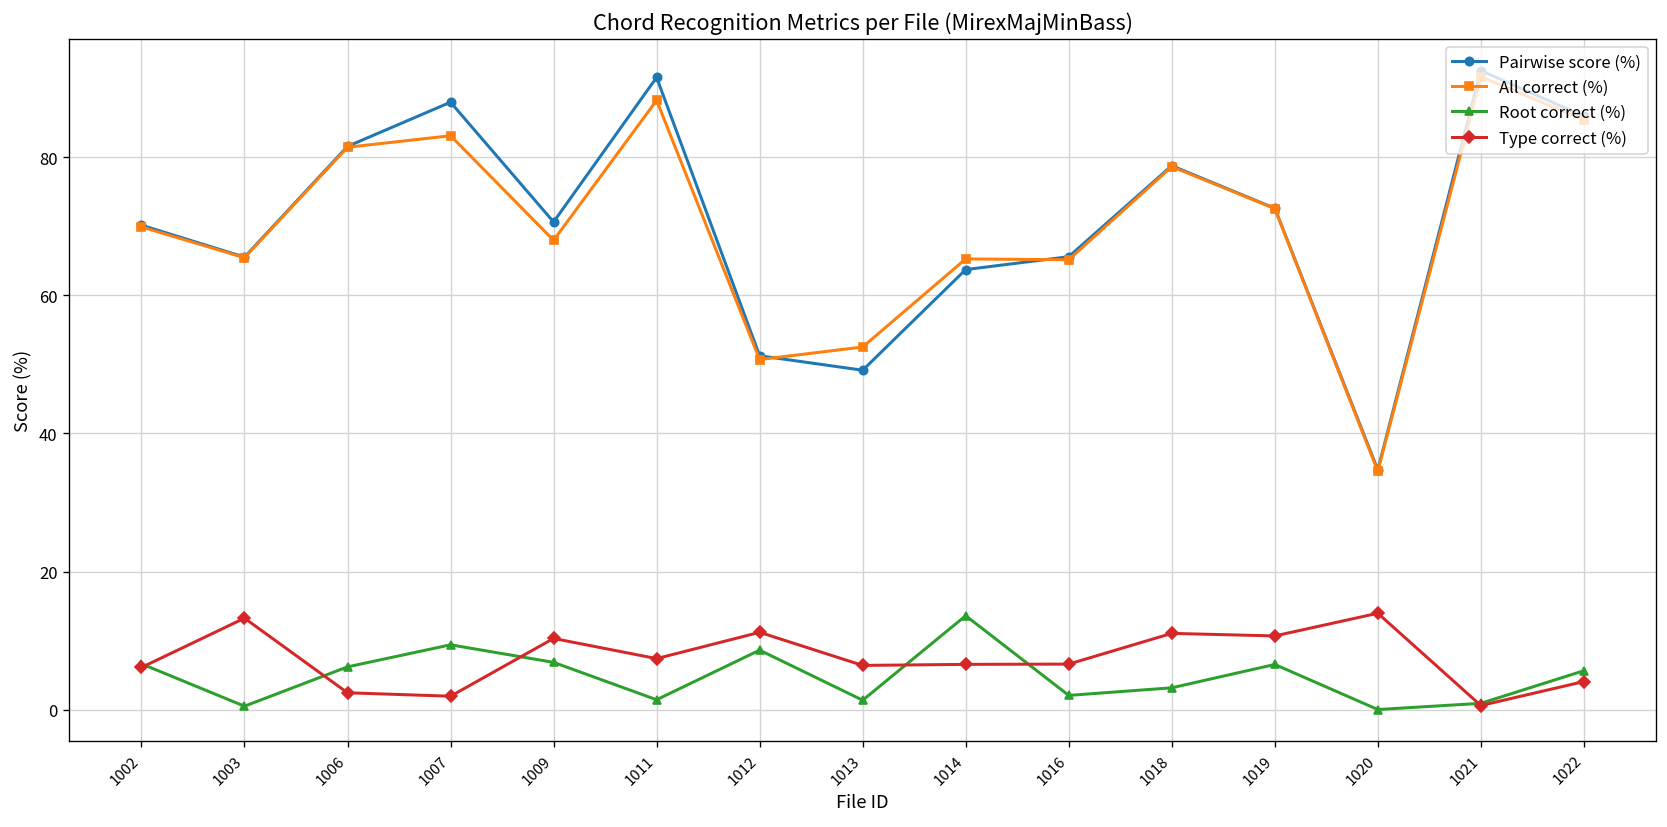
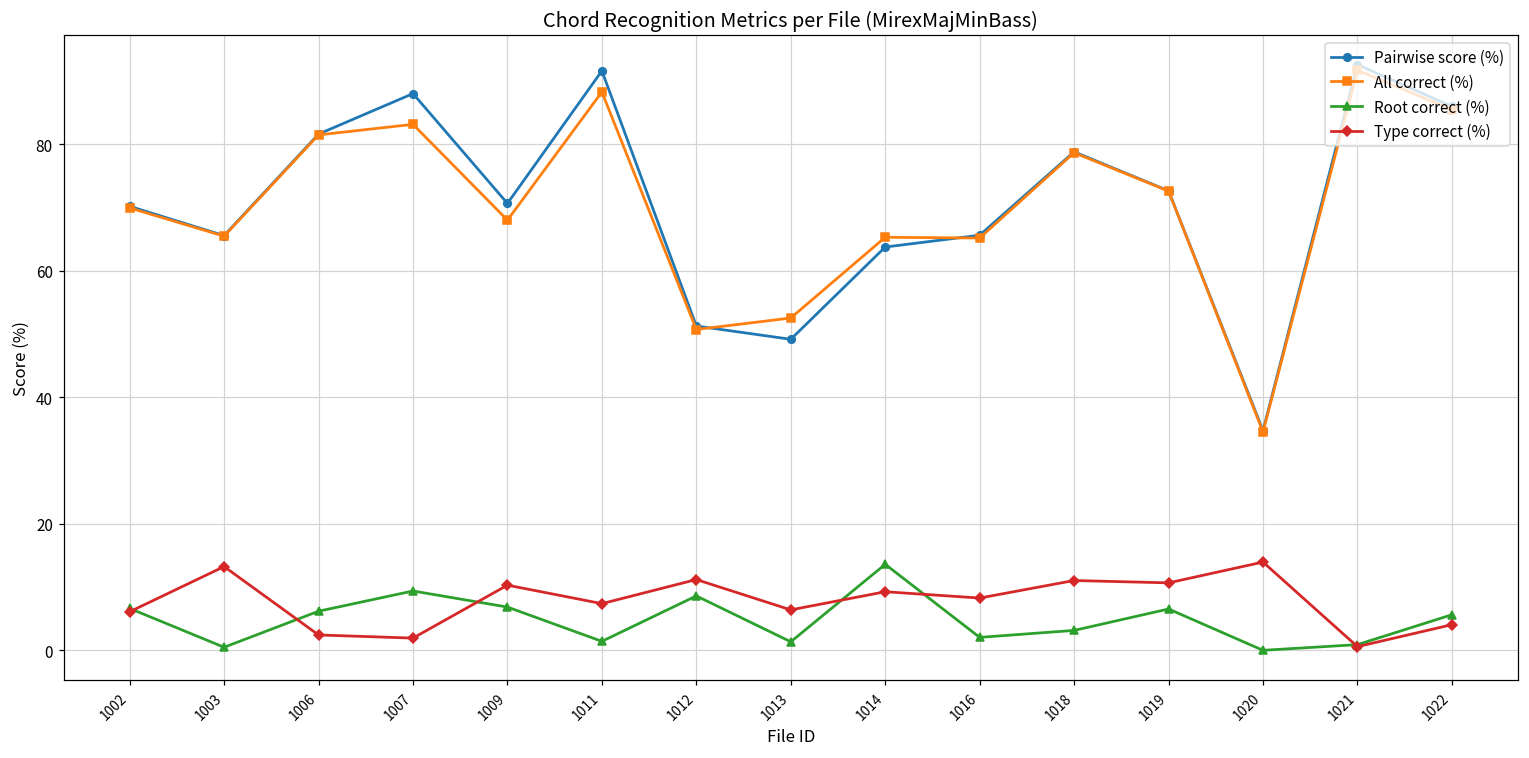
  {
    "Pairwise score (%)": {
      "1007": 88,
      "1009": 71,
      "1011": 92,
      "1012": 51,
      "1013": 49,
      "1014": 64
    },
    "All correct (%)": {
      "1007": 83,
      "1009": 68,
      "1011": 88,
      "1012": 51,
      "1013": 53,
      "1014": 65
    },
    "Root correct (%)": {
      "1002": 7,
      "1003": 0,
      "1006": 6,
      "1007": 9,
      "1009": 7,
      "1011": 1,
      "1012": 9,
      "1013": 1,
      "1014": 14,
      "1016": 2,
      "1018": 3,
      "1019": 7,
      "1020": 0,
      "1022": 6
    },
    "Type correct (%)": {
      "1002": 6,
      "1003": 13,
      "1006": 2,
      "1007": 2,
      "1009": 10,
      "1011": 7,
      "1012": 11,
      "1013": 6,
-     "1014": 7,
-     "1016": 7,
+     "1014": 9,
+     "1016": 8,
      "1018": 11,
      "1019": 11,
      "1020": 14,
      "1022": 4
    }
  }
